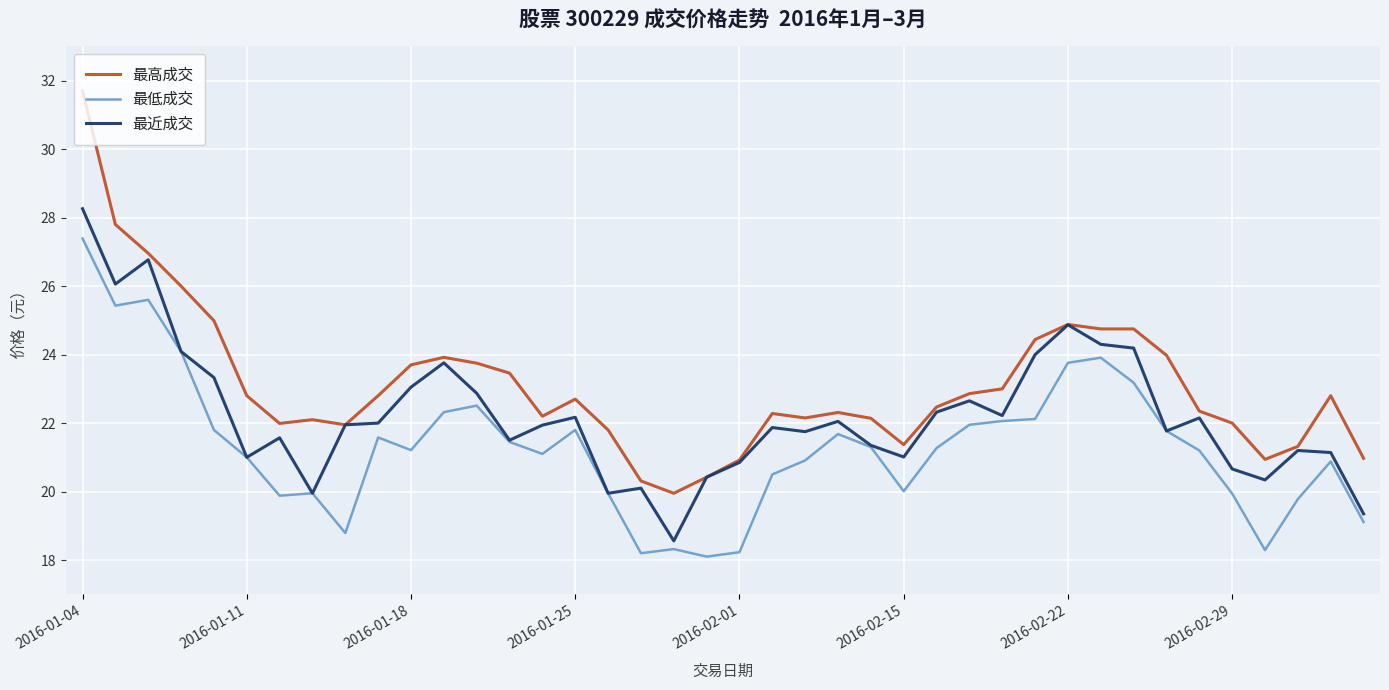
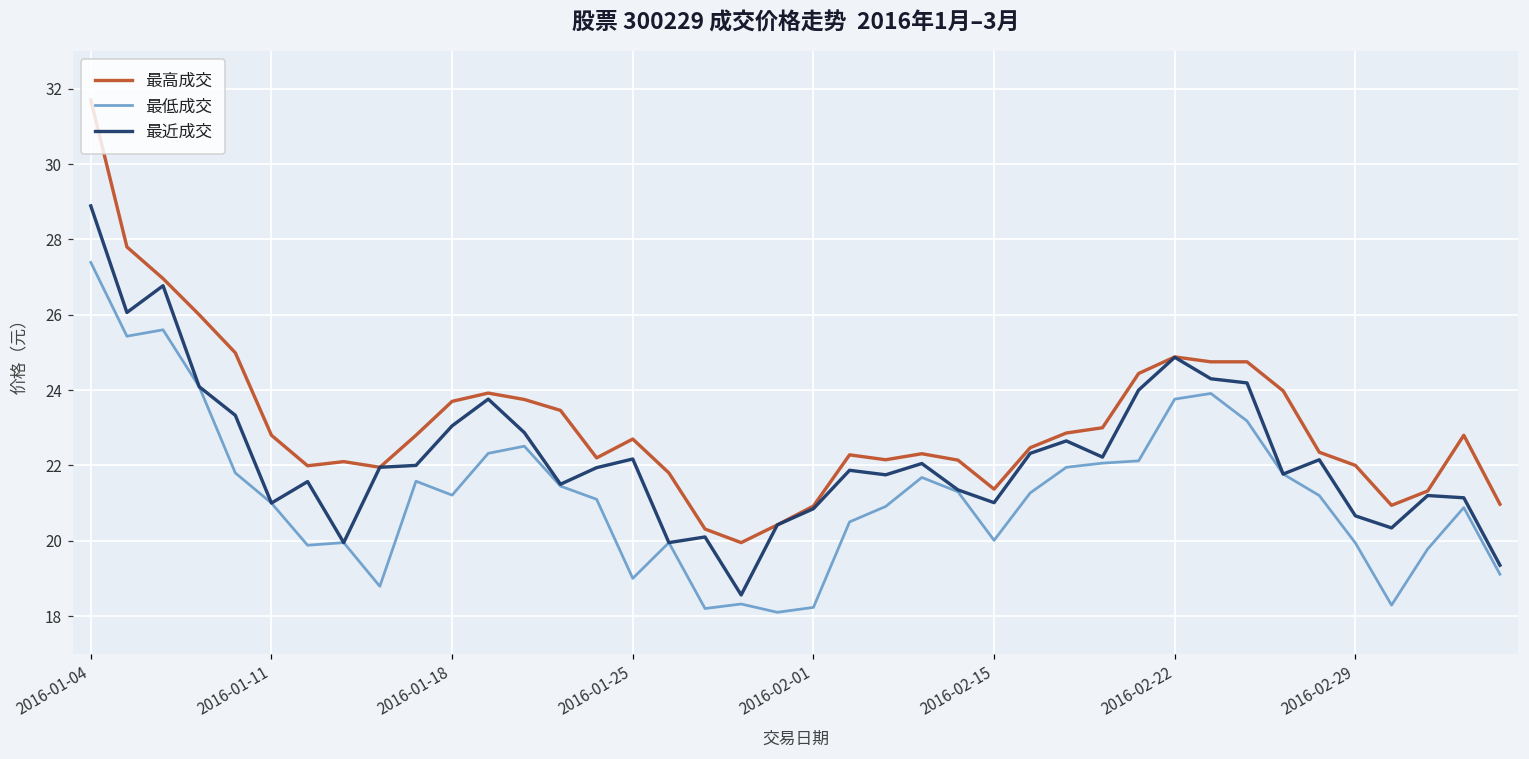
  {
    "最高成交": {
      "2016-01-11": 22.8,
      "2016-01-18": 23.7,
      "2016-01-25": 22.7,
      "2016-02-15": 21.4,
      "2016-02-29": 22.0
    },
    "最低成交": {
      "2016-01-04": 27.4,
      "2016-01-18": 21.2,
-     "2016-01-25": 21.8,
+     "2016-01-25": 19.0,
      "2016-02-01": 18.2,
      "2016-02-15": 20.0,
      "2016-02-22": 23.8,
      "2016-02-29": 19.9
    },
    "最近成交": {
-     "2016-01-04": 28.3,
+     "2016-01-04": 28.9,
      "2016-01-18": 23.1,
      "2016-01-25": 22.2,
      "2016-02-15": 21.0,
      "2016-02-29": 20.7
    }
  }
